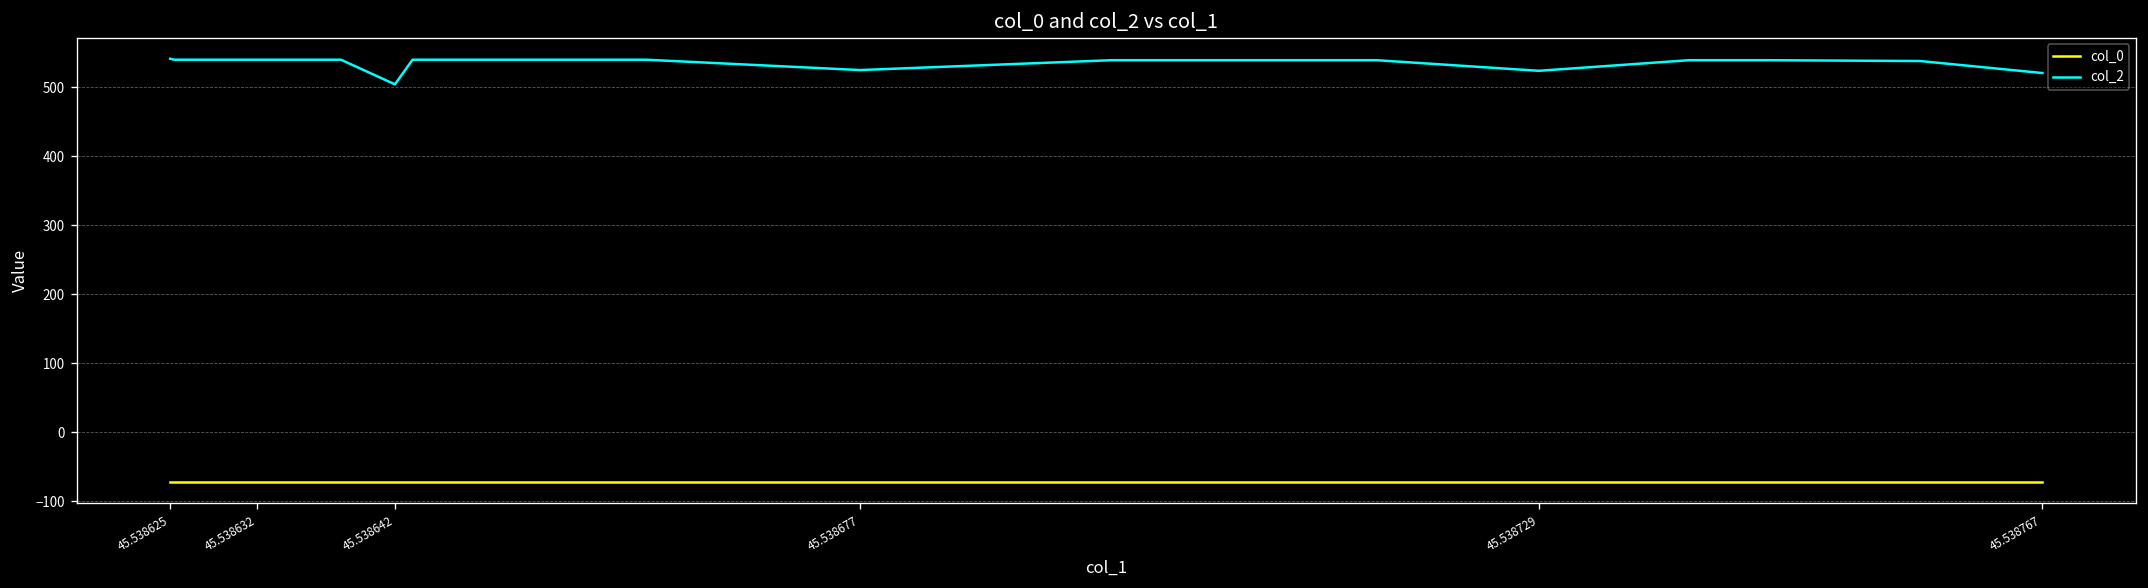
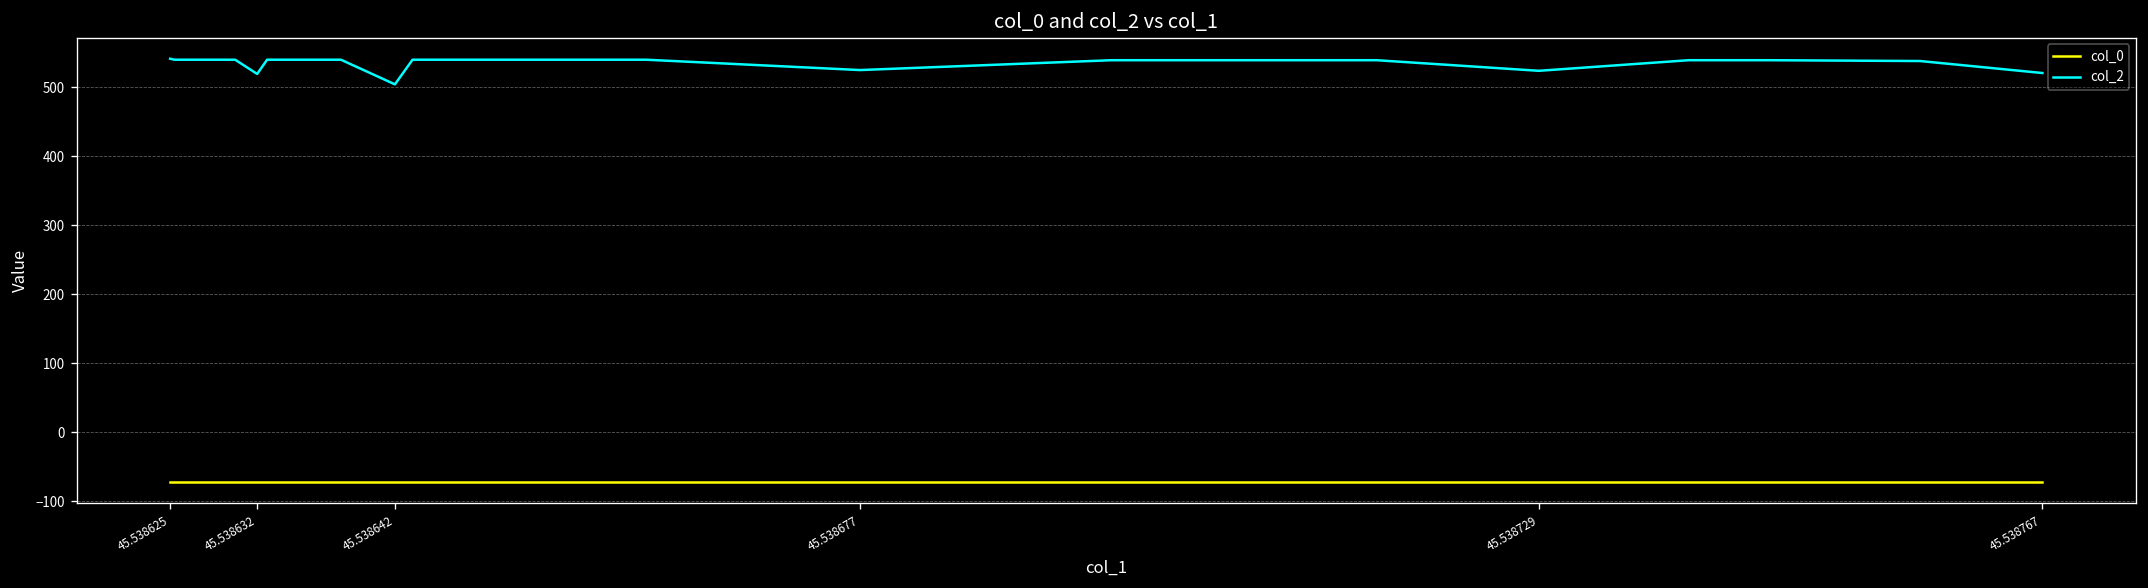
  {
    "col_0": {
      "45.538625": -70,
      "45.538632": -70,
      "45.538642": -70,
      "45.538677": -70,
      "45.538729": -70,
      "45.538767": -70
    },
    "col_2": {
      "45.538625": 540,
-     "45.538632": 540,
+     "45.538632": 520,
      "45.538642": 500,
      "45.538677": 520,
      "45.538729": 520,
      "45.538767": 520
    }
  }
